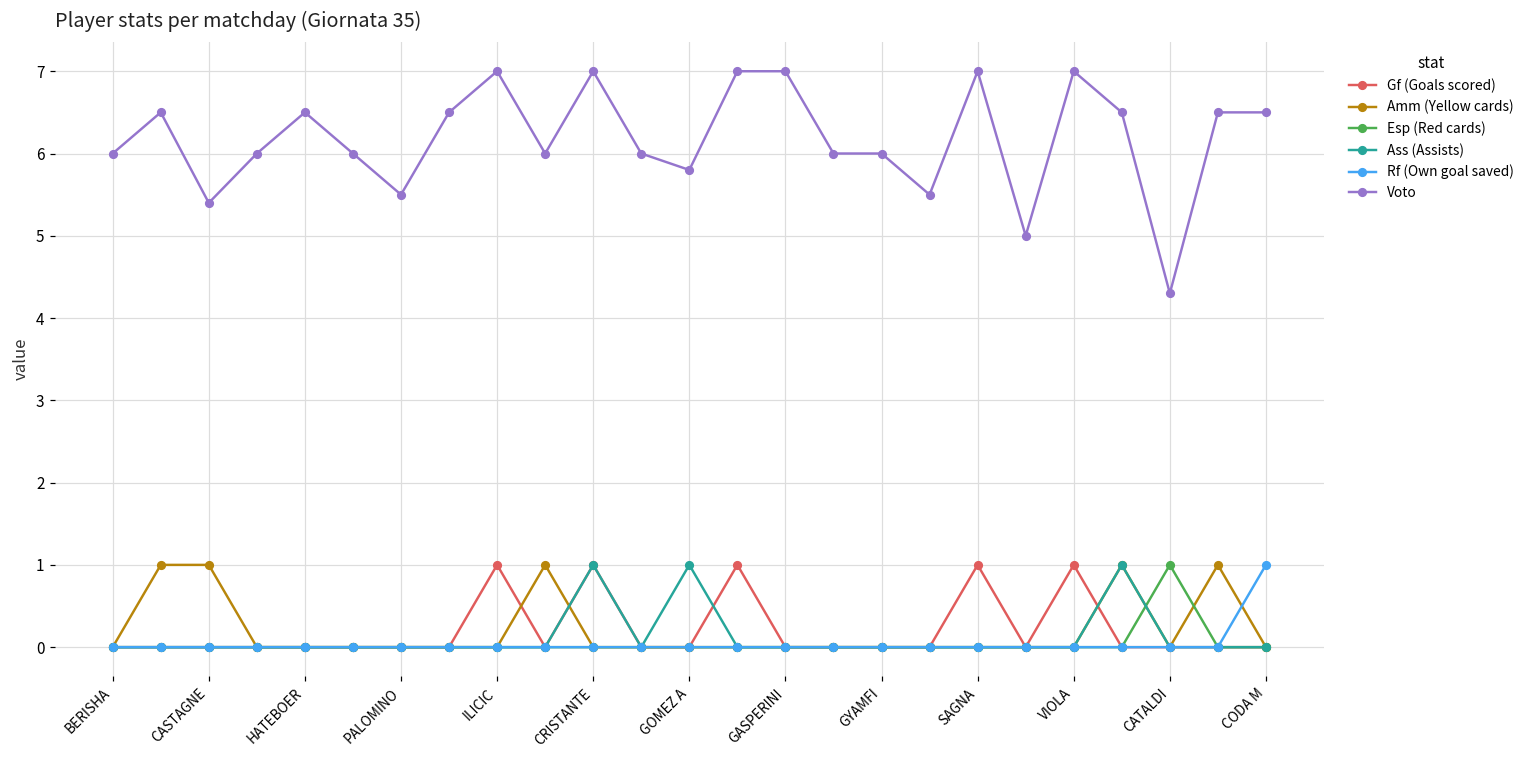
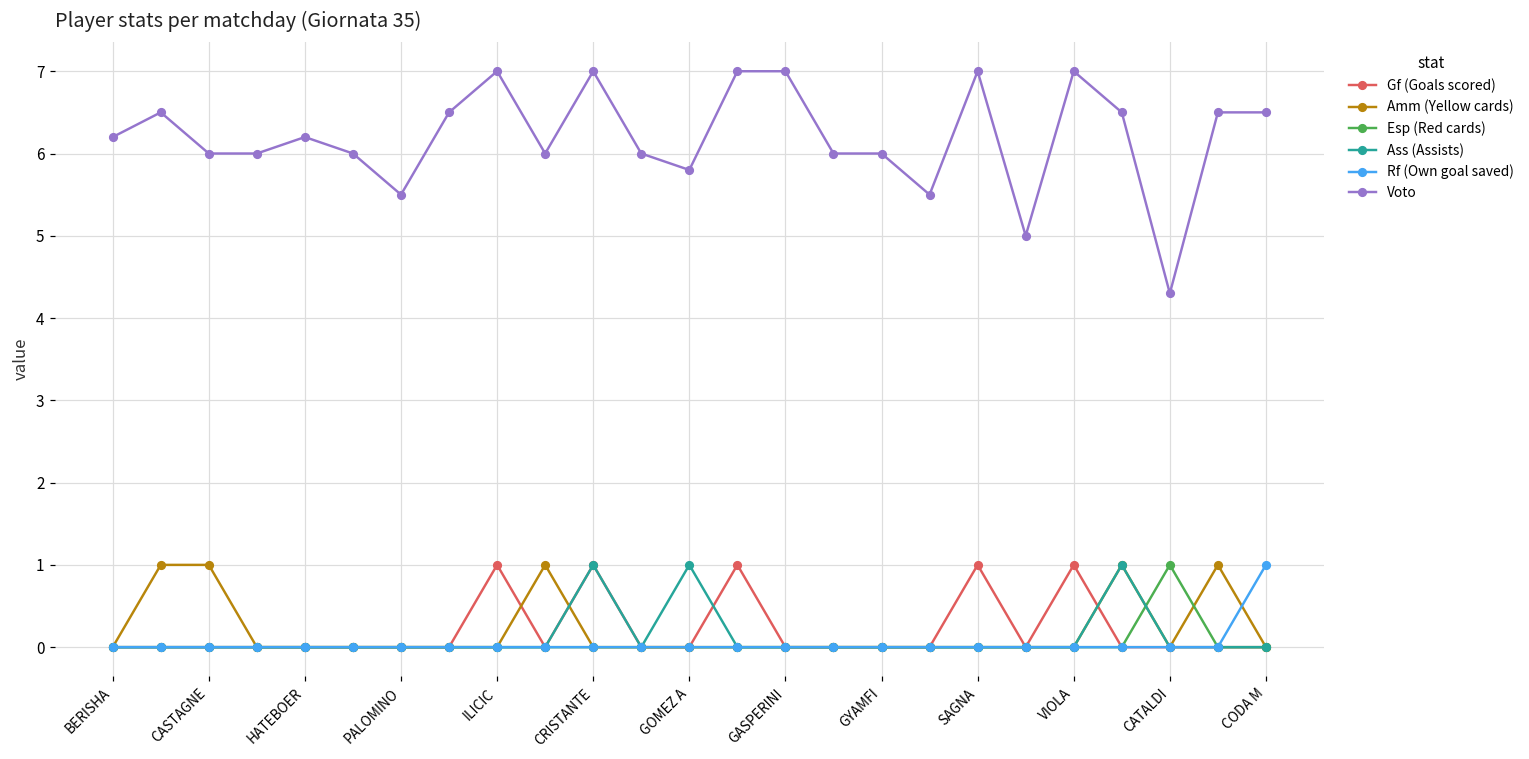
  {
    "Gf (Goals scored)": {
      "ILICIC": 1.0,
      "SAGNA": 1.0,
      "VIOLA": 1.0
    },
    "Amm (Yellow cards)": {
      "CASTAGNE": 1.0
    },
    "Esp (Red cards)": {
      "CATALDI": 1.0
    },
    "Ass (Assists)": {
      "GOMEZ A": 1.0
    },
    "Rf (Own goal saved)": {
      "CODA M": 1.0
    },
    "Voto": {
-     "BERISHA": 6.0,
-     "CASTAGNE": 5.4,
-     "HATEBOER": 6.5,
+     "BERISHA": 6.2,
+     "CASTAGNE": 6.0,
+     "HATEBOER": 6.2,
      "PALOMINO": 5.5,
      "ILICIC": 7.0,
      "CRISTANTE": 7.0,
      "GOMEZ A": 5.8,
      "GASPERINI": 7.0,
      "GYAMFI": 6.0,
      "SAGNA": 7.0,
      "VIOLA": 7.0,
      "CATALDI": 4.3,
      "CODA M": 6.5
    }
  }
